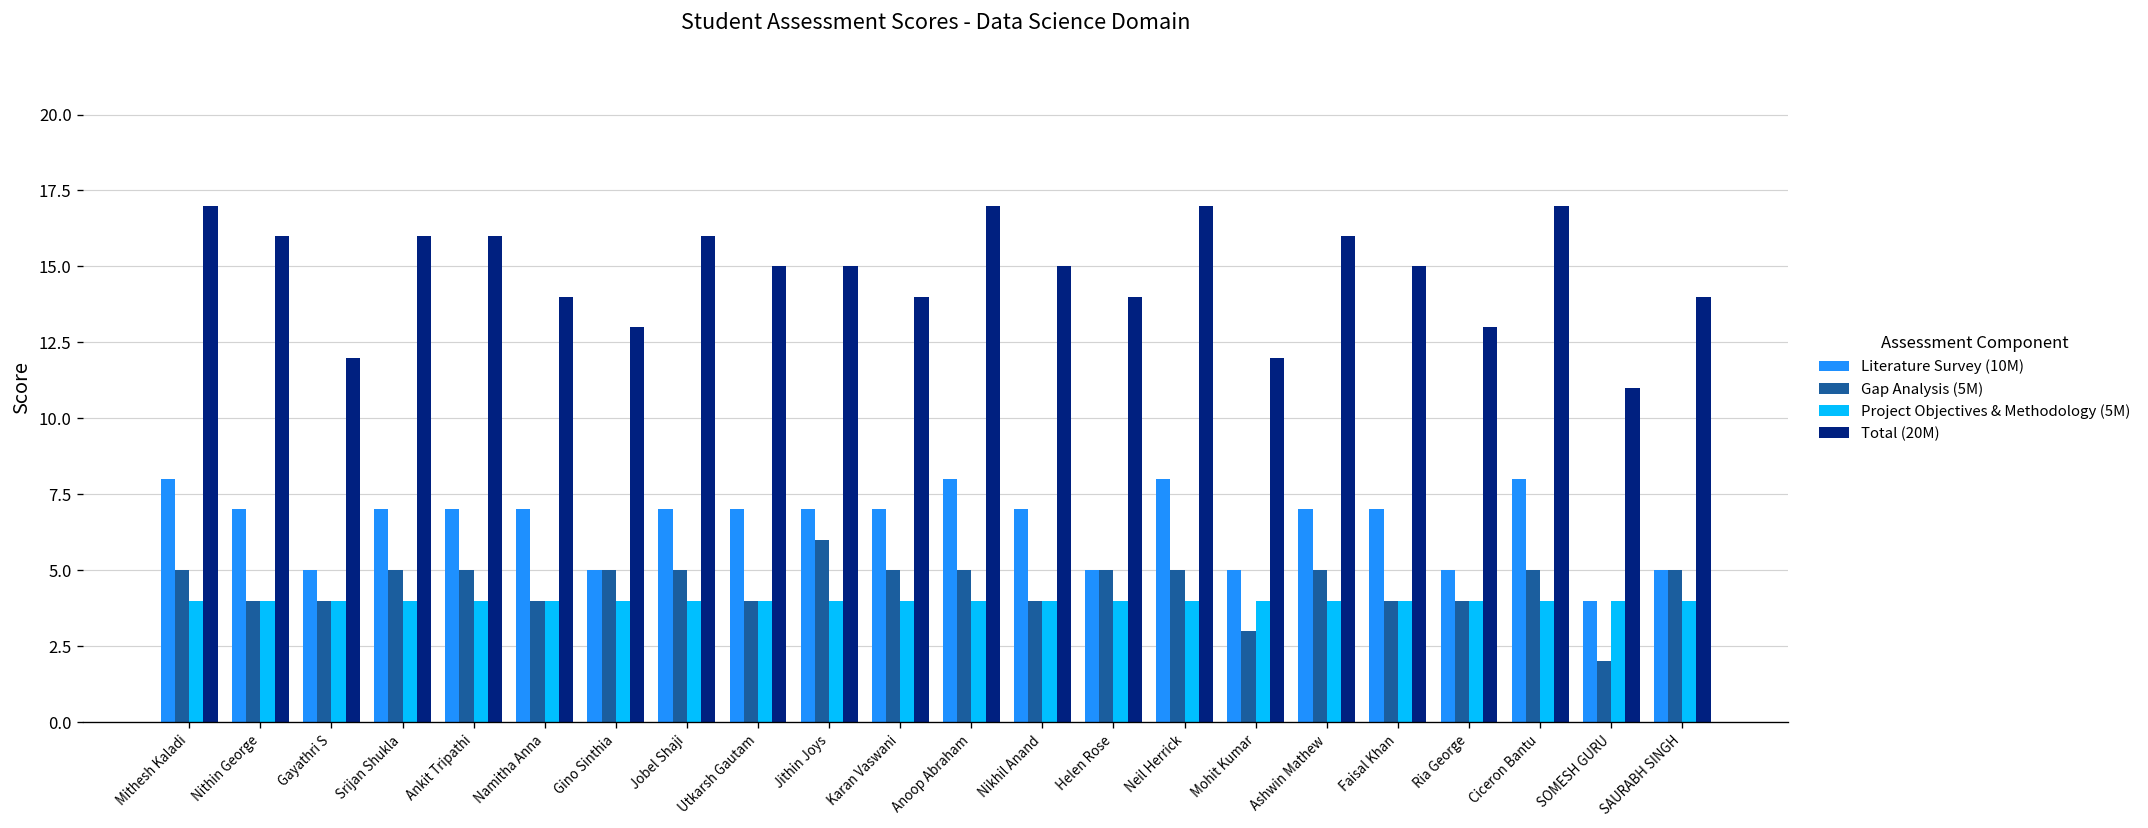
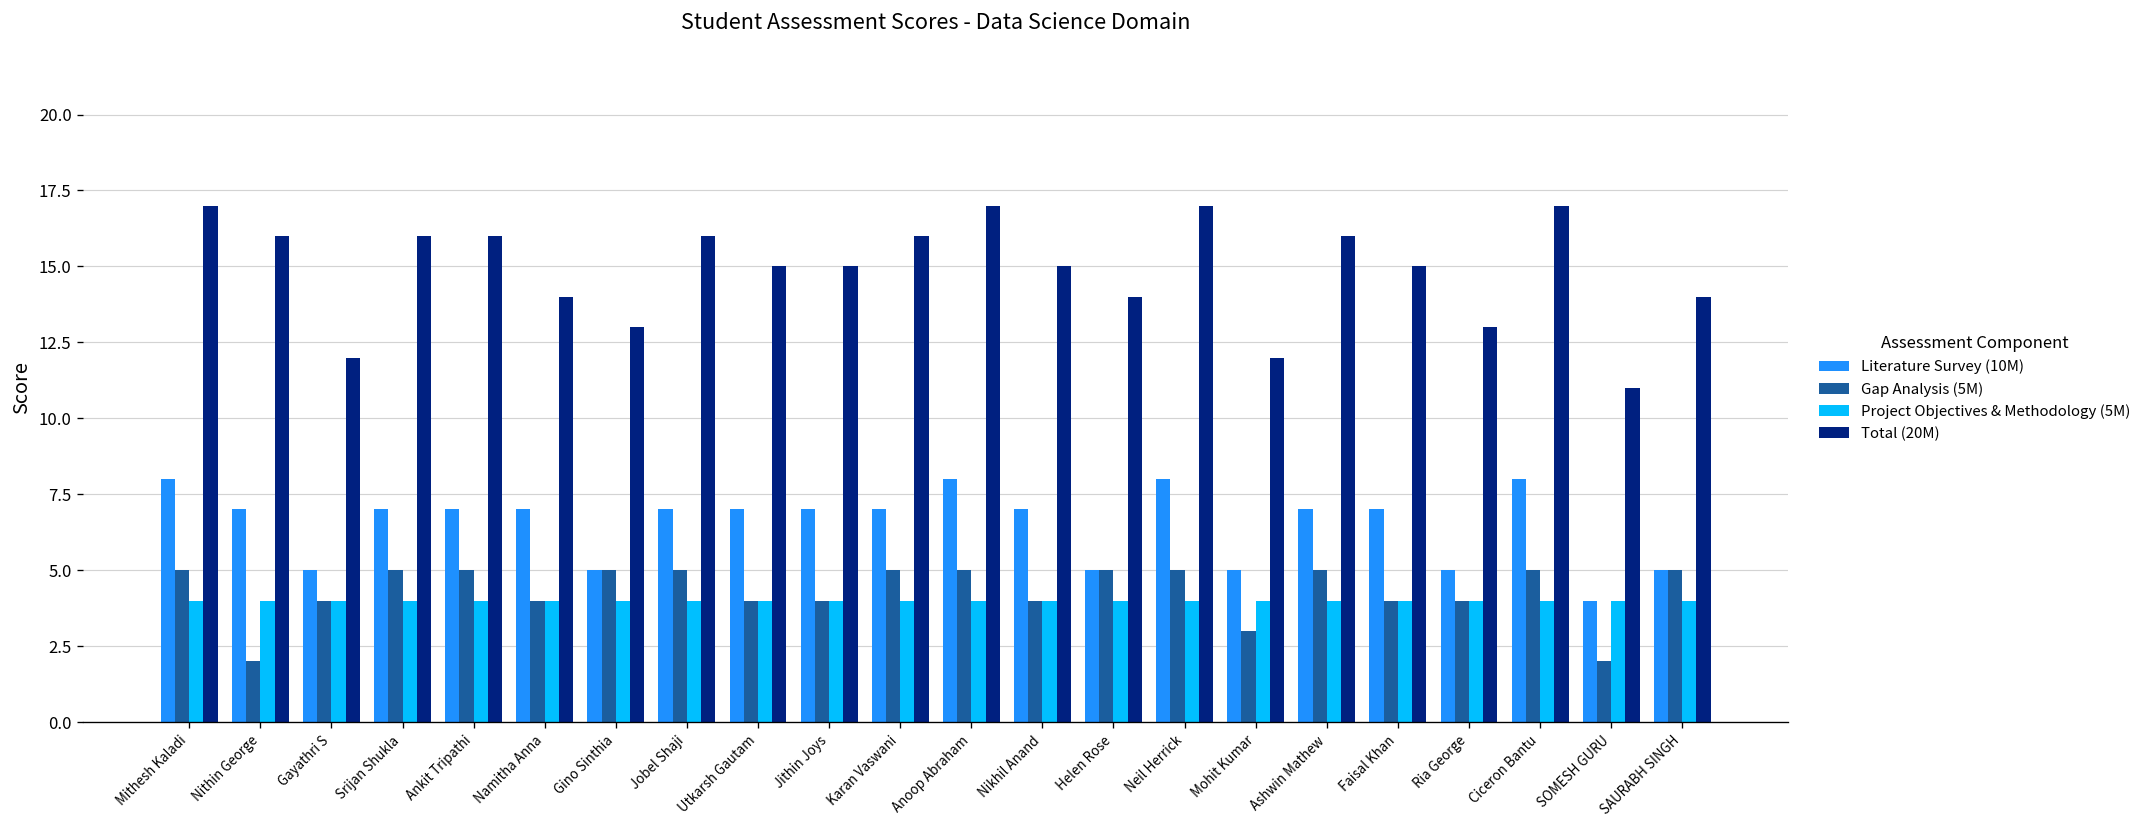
  {
    "Gap Analysis (5M)": {
      "Mithesh Kaladi": 5,
-     "Nithin George": 4,
+     "Nithin George": 2,
      "Gayathri S": 4,
      "Srijan Shukla": 5,
      "Ankit Tripathi": 5,
      "Namitha Anna": 4,
      "Gino Sinthia": 5,
      "Jobel Shaji": 5,
      "Utkarsh Gautam": 4,
-     "Jithin Joys": 6,
+     "Jithin Joys": 4,
      "Karan Vaswani": 5,
      "Anoop Abraham": 5,
      "Nikhil Anand": 4,
      "Helen Rose": 5,
      "Neil Herrick": 5,
      "Mohit Kumar": 3,
      "Ashwin Mathew": 5,
      "Faisal Khan": 4,
      "Ria George": 4,
      "Ciceron Bantu": 5,
      "SOMESH GURU": 2,
      "SAURABH SINGH": 5
    },
    "Total (20M)": {
      "Mithesh Kaladi": 17,
      "Nithin George": 16,
      "Gayathri S": 12,
      "Srijan Shukla": 16,
      "Ankit Tripathi": 16,
      "Namitha Anna": 14,
      "Gino Sinthia": 13,
      "Jobel Shaji": 16,
      "Utkarsh Gautam": 15,
      "Jithin Joys": 15,
-     "Karan Vaswani": 14,
+     "Karan Vaswani": 16,
      "Anoop Abraham": 17,
      "Nikhil Anand": 15,
      "Helen Rose": 14,
      "Neil Herrick": 17,
      "Mohit Kumar": 12,
      "Ashwin Mathew": 16,
      "Faisal Khan": 15,
      "Ria George": 13,
      "Ciceron Bantu": 17,
      "SOMESH GURU": 11,
      "SAURABH SINGH": 14
    }
  }
